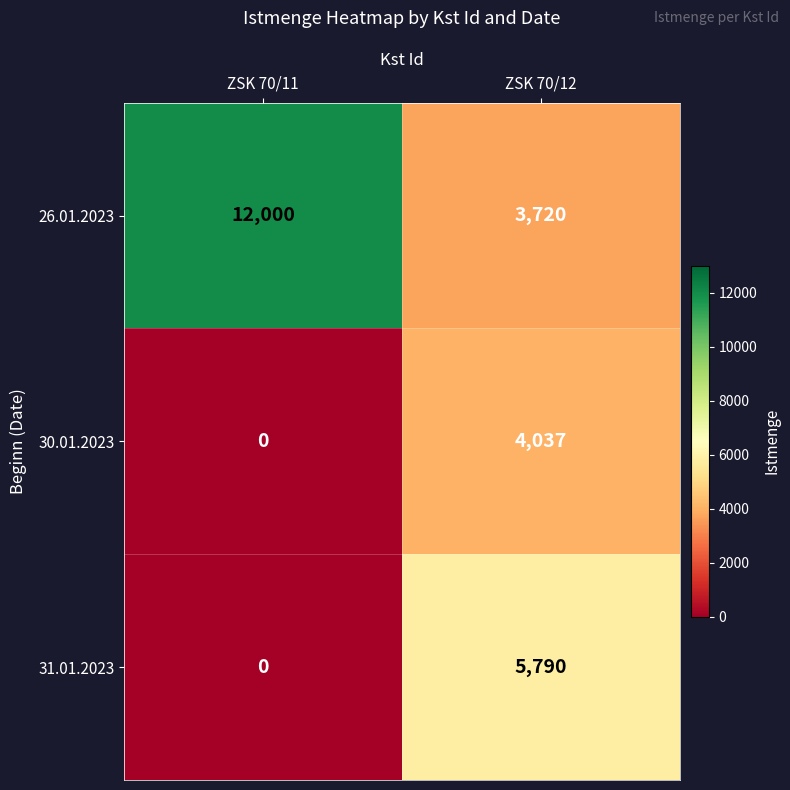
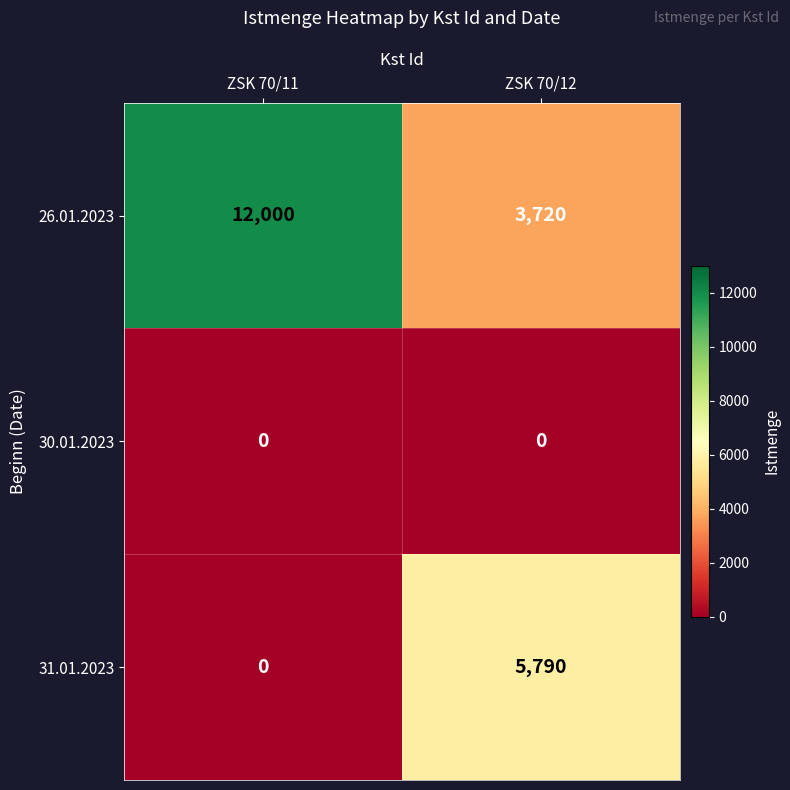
  {
    "26.01.2023": {
      "ZSK 70/11": "12,000",
      "ZSK 70/12": "3,720"
    },
    "30.01.2023": {
      "ZSK 70/11": "0",
-     "ZSK 70/12": "4,037"
+     "ZSK 70/12": "0"
    },
    "31.01.2023": {
      "ZSK 70/11": "0",
      "ZSK 70/12": "5,790"
    }
  }
